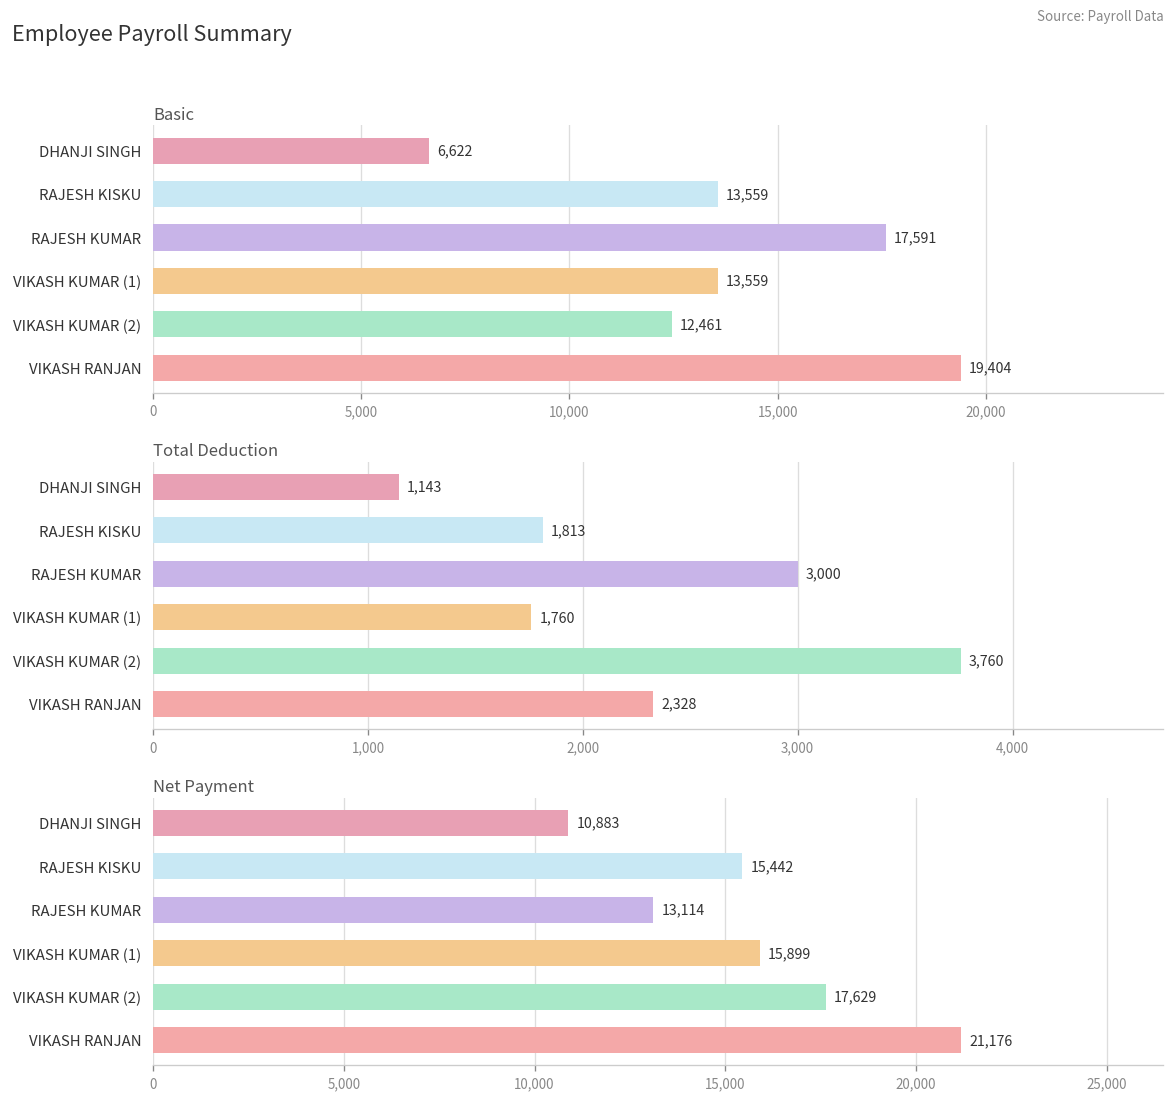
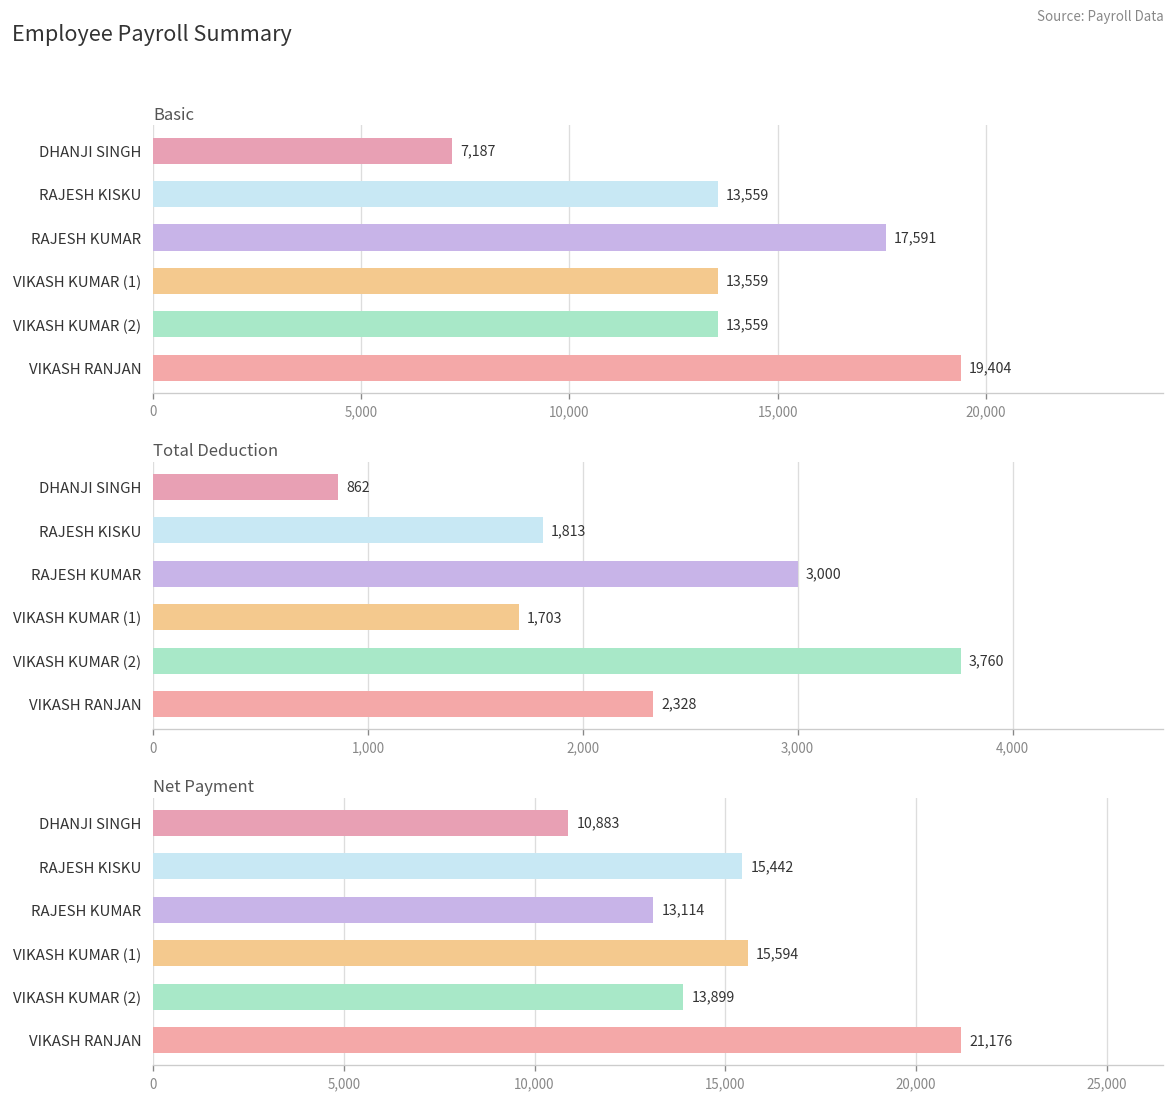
  {
    "Basic": {
-     "DHANJI SINGH": "6,622",
+     "DHANJI SINGH": "7,187",
      "RAJESH KISKU": "13,559",
      "RAJESH KUMAR": "17,591",
      "VIKASH KUMAR (1)": "13,559",
-     "VIKASH KUMAR (2)": "12,461",
+     "VIKASH KUMAR (2)": "13,559",
      "VIKASH RANJAN": "19,404"
    },
    "Total Deduction": {
-     "DHANJI SINGH": "1,143",
+     "DHANJI SINGH": "862",
      "RAJESH KISKU": "1,813",
      "RAJESH KUMAR": "3,000",
-     "VIKASH KUMAR (1)": "1,760",
+     "VIKASH KUMAR (1)": "1,703",
      "VIKASH KUMAR (2)": "3,760",
      "VIKASH RANJAN": "2,328"
    },
    "Net Payment": {
      "DHANJI SINGH": "10,883",
      "RAJESH KISKU": "15,442",
      "RAJESH KUMAR": "13,114",
-     "VIKASH KUMAR (1)": "15,899",
-     "VIKASH KUMAR (2)": "17,629",
+     "VIKASH KUMAR (1)": "15,594",
+     "VIKASH KUMAR (2)": "13,899",
      "VIKASH RANJAN": "21,176"
    }
  }
